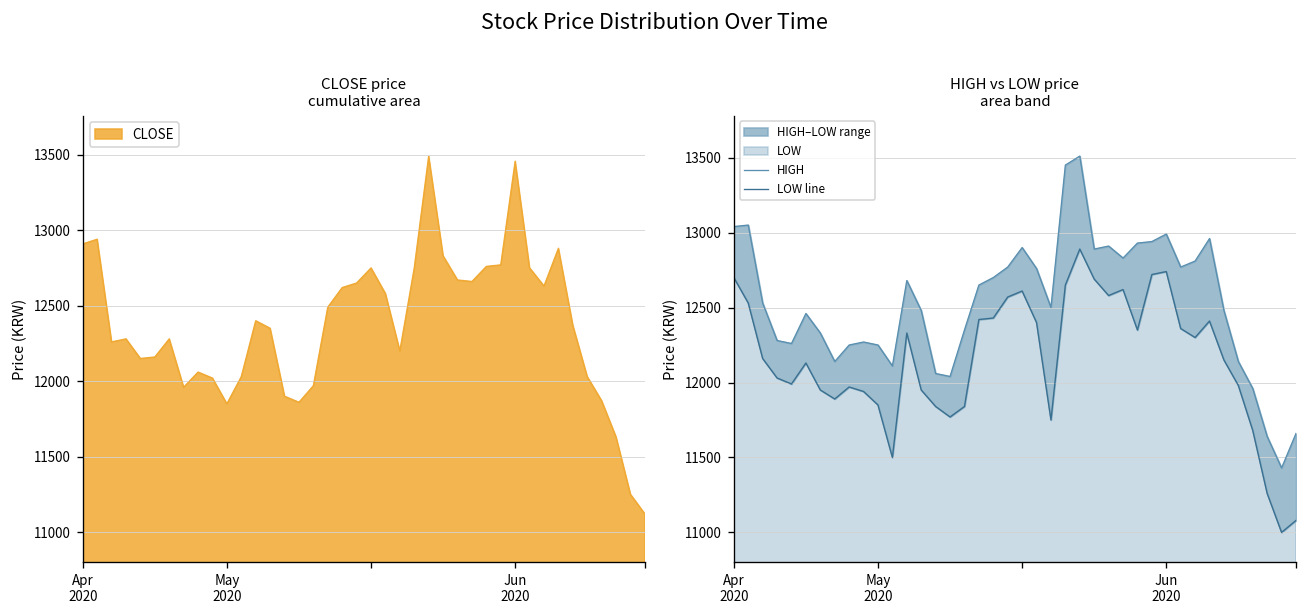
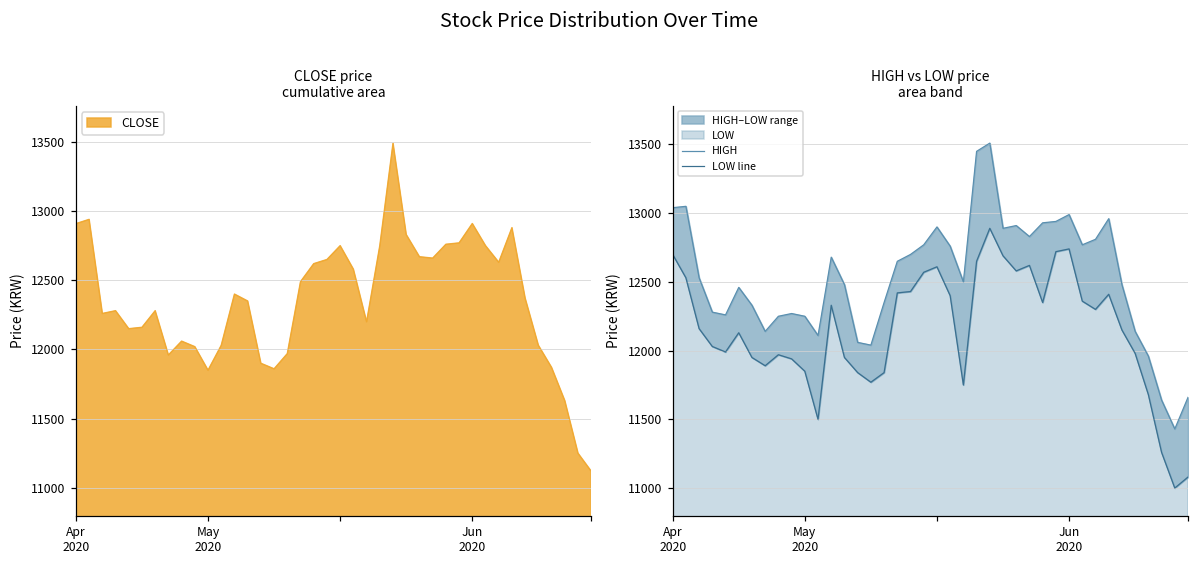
  {
    "CLOSE price cumulative area": {
      "Apr 2020": 12910,
      "May 2020": 11850,
-     "Jun 2020": 13460
+     "Jun 2020": 12910
    }
  }
